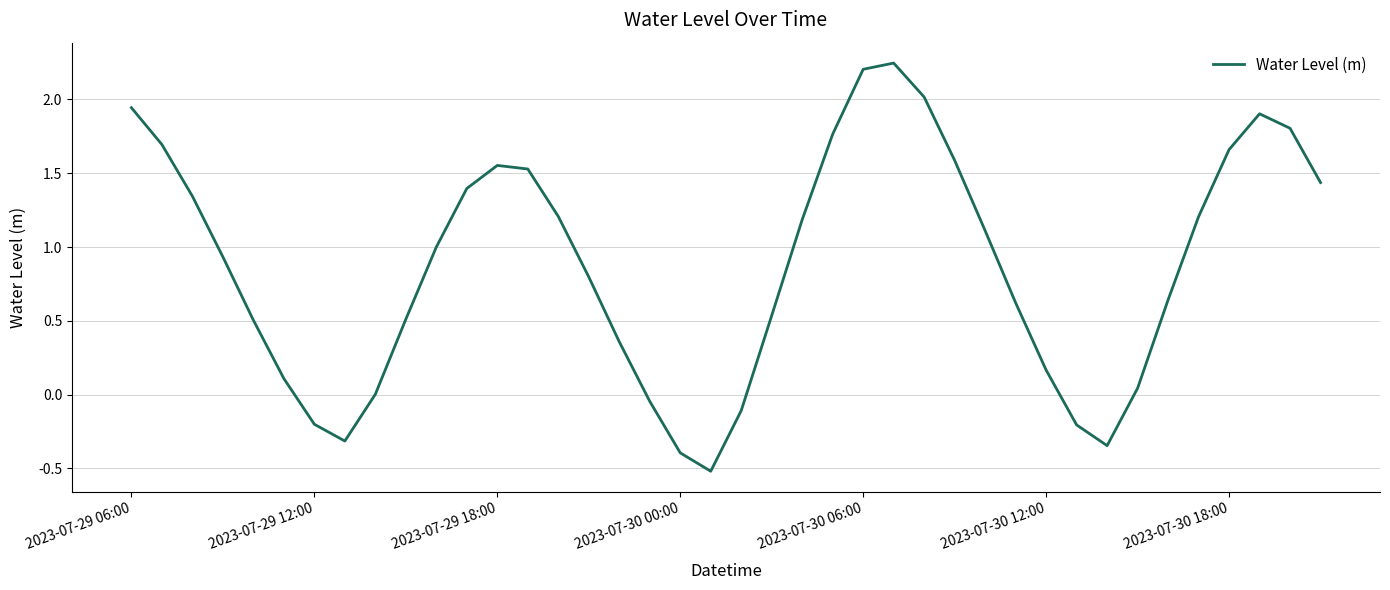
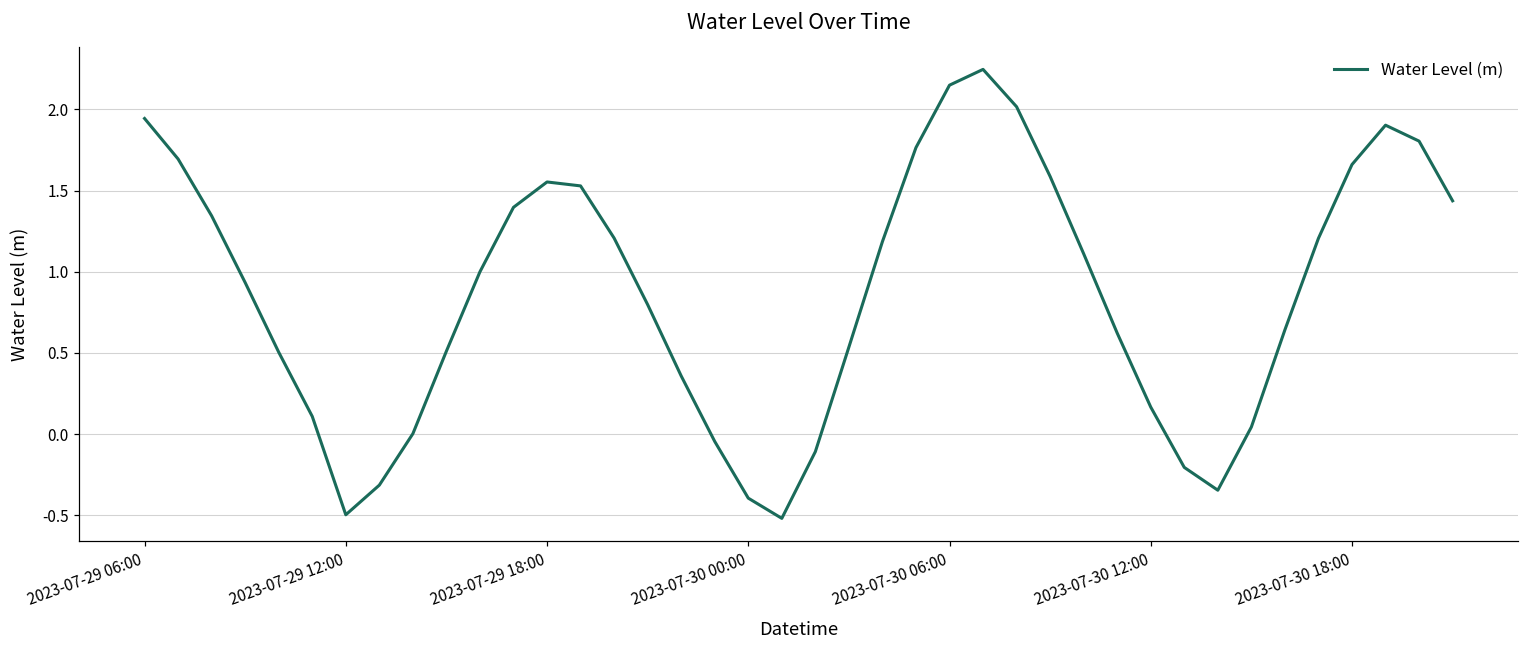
  {
    "2023-07-29 06:00": 1.94,
-   "2023-07-29 12:00": -0.20,
+   "2023-07-29 12:00": -0.50,
    "2023-07-29 18:00": 1.55,
    "2023-07-30 00:00": -0.39,
-   "2023-07-30 06:00": 2.20,
+   "2023-07-30 06:00": 2.15,
    "2023-07-30 12:00": 0.17,
    "2023-07-30 18:00": 1.66
  }
